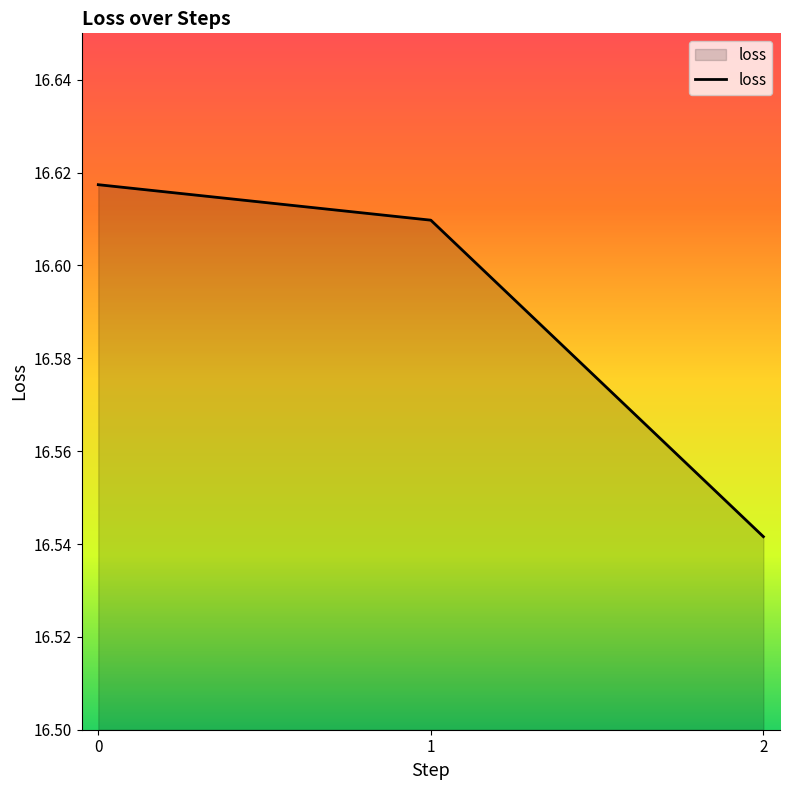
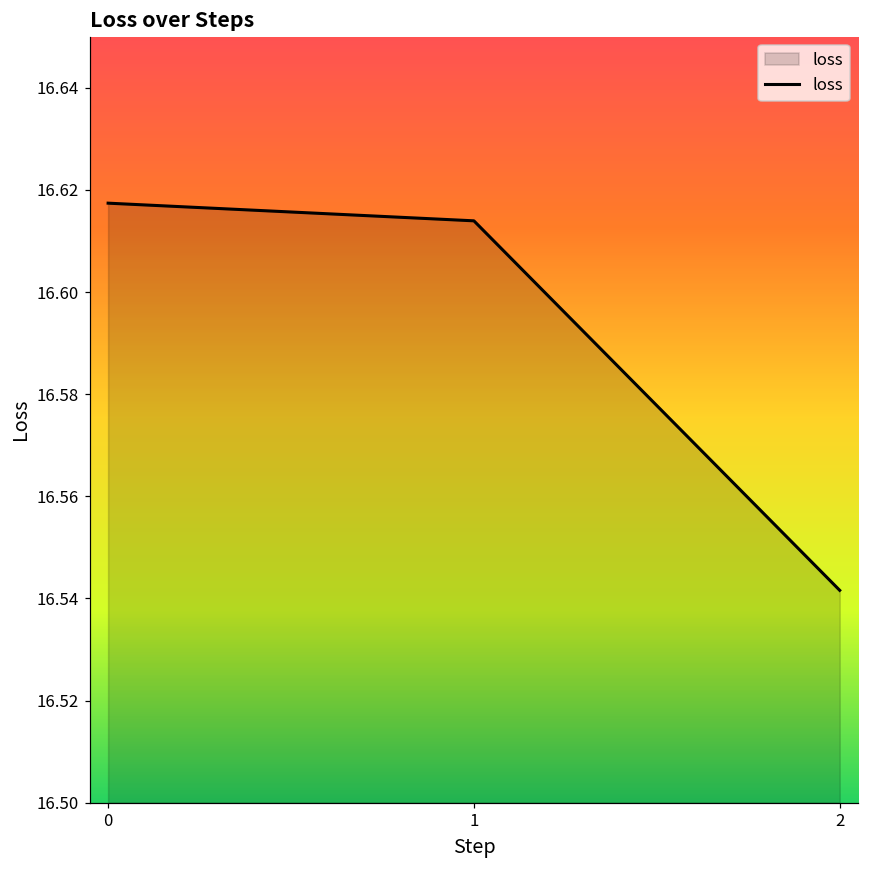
  {
    "0": 16.617,
-   "1": 16.610,
+   "1": 16.614,
    "2": 16.542
  }
